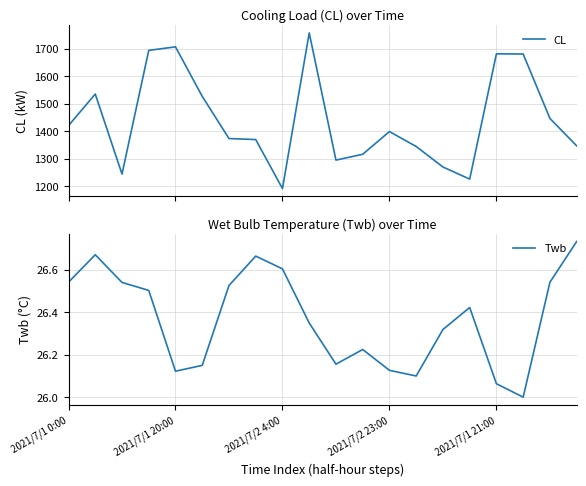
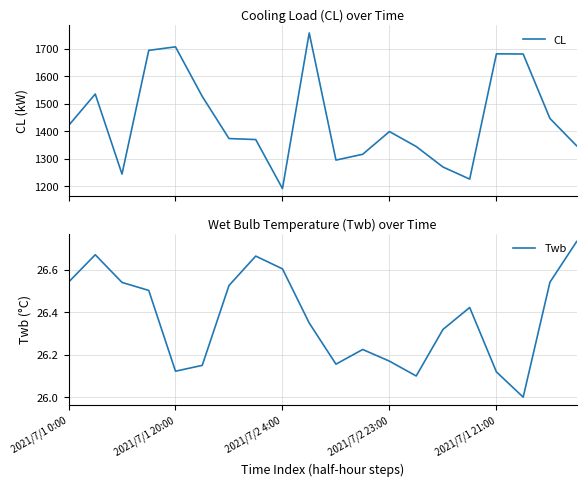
  {
    "Wet Bulb Temperature (Twb) over Time": {
      "2021/7/1 0:00": 26.54,
      "2021/7/1 20:00": 26.12,
      "2021/7/2 4:00": 26.60,
-     "2021/7/2 23:00": 26.13,
-     "2021/7/1 21:00": 26.06
+     "2021/7/2 23:00": 26.17,
+     "2021/7/1 21:00": 26.12
    }
  }
